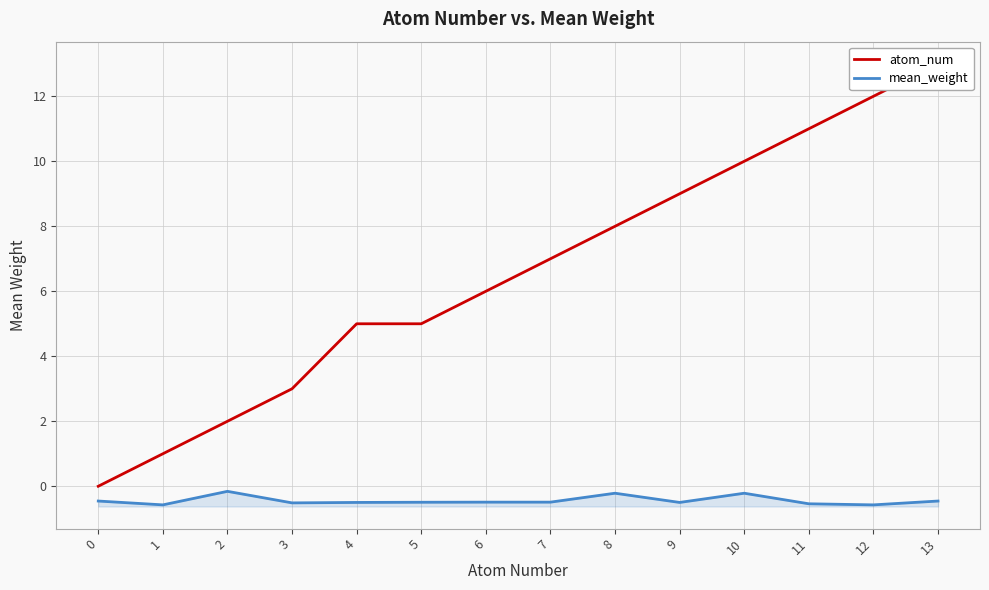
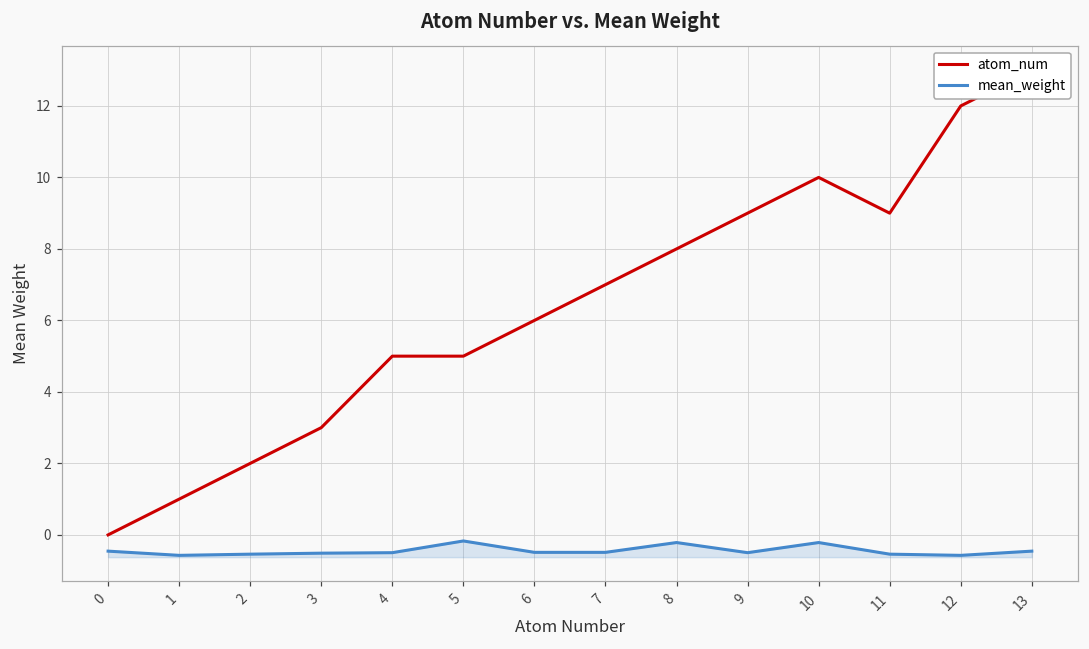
  {
    "atom_num": {
      "0": 0,
      "1": 1,
      "2": 2,
      "3": 3,
      "4": 5,
      "5": 5,
      "6": 6,
      "7": 7,
      "8": 8,
      "9": 9,
      "10": 10,
-     "11": 11,
+     "11": 9,
      "12": 12
    },
    "mean_weight": {
      "0": -0.5,
      "1": -0.6,
-     "2": -0.2,
+     "2": -0.5,
      "3": -0.5,
      "4": -0.5,
-     "5": -0.5,
+     "5": -0.2,
      "6": -0.5,
      "7": -0.5,
      "8": -0.2,
      "9": -0.5,
      "10": -0.2,
      "11": -0.5,
      "12": -0.6,
      "13": -0.5
    }
  }
